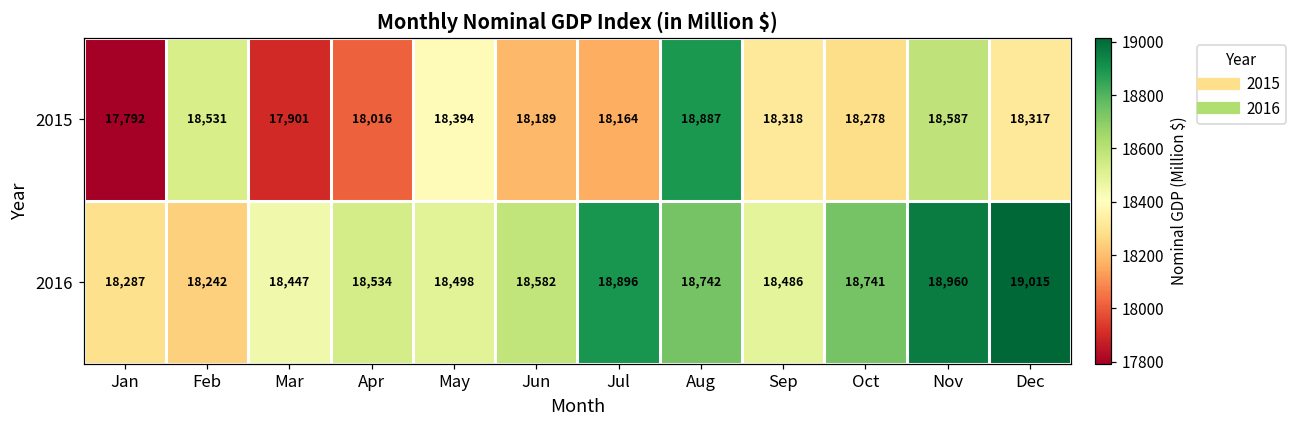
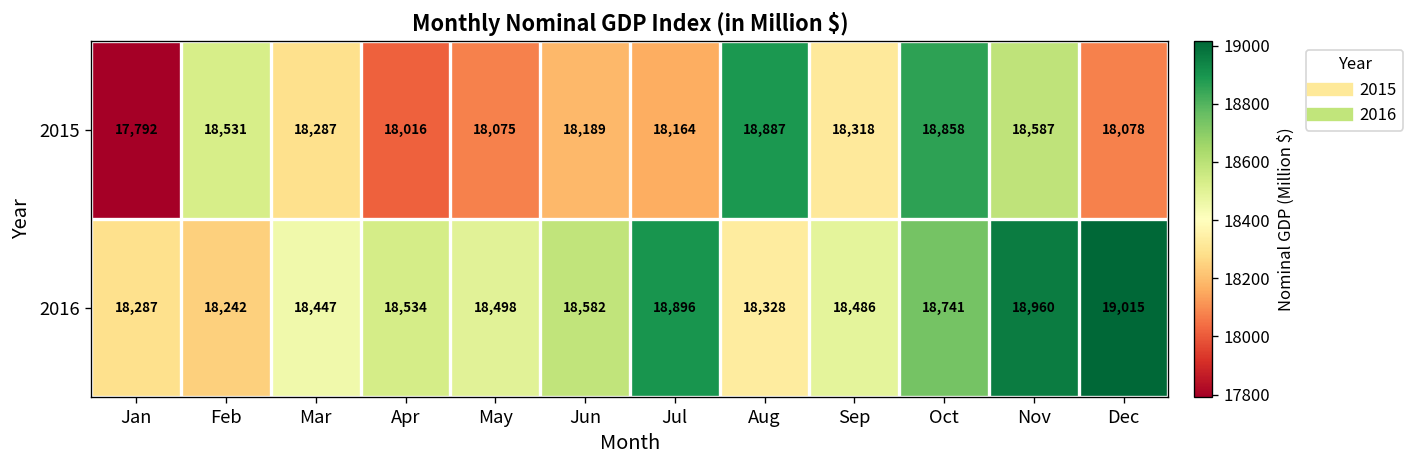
  {
    "2015": {
      "Jan": "17,792",
      "Feb": "18,531",
-     "Mar": "17,901",
+     "Mar": "18,287",
      "Apr": "18,016",
-     "May": "18,394",
+     "May": "18,075",
      "Jun": "18,189",
      "Jul": "18,164",
      "Aug": "18,887",
      "Sep": "18,318",
-     "Oct": "18,278",
+     "Oct": "18,858",
      "Nov": "18,587",
-     "Dec": "18,317"
+     "Dec": "18,078"
    },
    "2016": {
      "Jan": "18,287",
      "Feb": "18,242",
      "Mar": "18,447",
      "Apr": "18,534",
      "May": "18,498",
      "Jun": "18,582",
      "Jul": "18,896",
-     "Aug": "18,742",
+     "Aug": "18,328",
      "Sep": "18,486",
      "Oct": "18,741",
      "Nov": "18,960",
      "Dec": "19,015"
    }
  }
